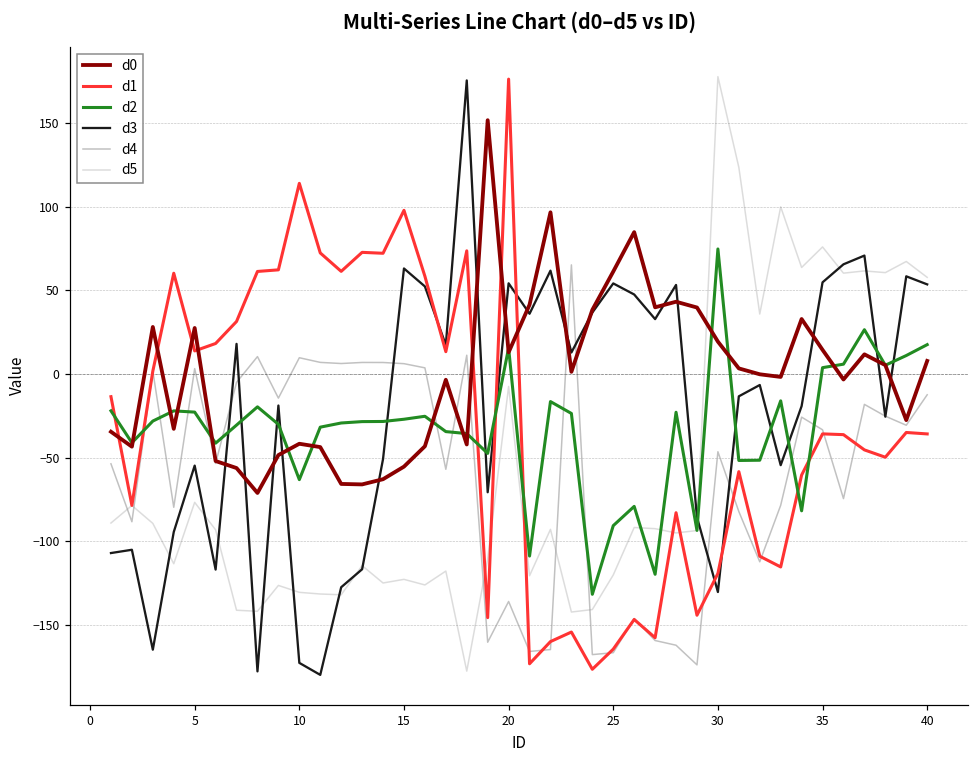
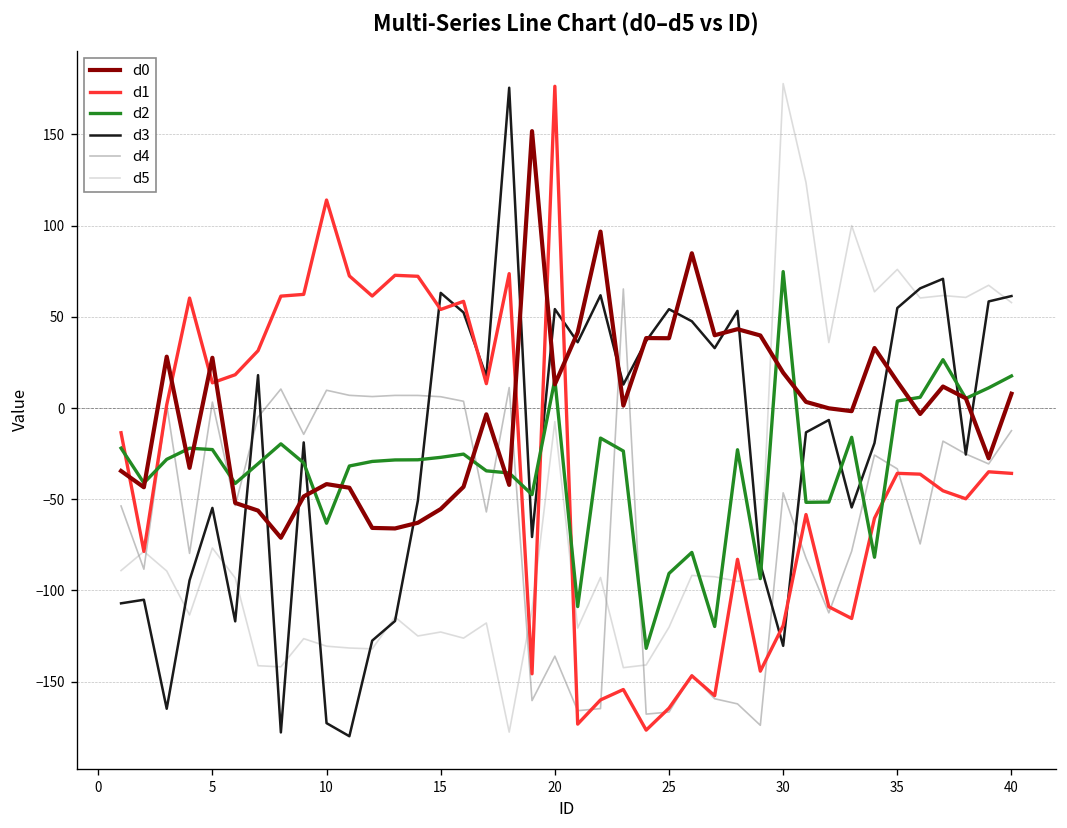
  {
    "d0": {
      "5": 28,
      "10": -42,
      "15": -55,
      "20": 13,
-     "25": 61,
+     "25": 38,
      "30": 19,
      "35": 14,
      "40": 8
    },
    "d1": {
      "5": 14,
      "10": 114,
-     "15": 98,
+     "15": 54,
      "20": 176,
      "25": -165,
      "30": -119,
      "35": -36,
      "40": -36
    },
    "d2": {
      "5": -23,
      "10": -63,
      "15": -27,
      "20": 16,
      "25": -91,
      "30": 75,
      "35": 4,
      "40": 18
    },
    "d3": {
      "5": -55,
      "10": -173,
      "15": 63,
      "20": 54,
      "25": 54,
      "30": -130,
      "35": 55,
-     "40": 54
+     "40": 61
    }
  }
